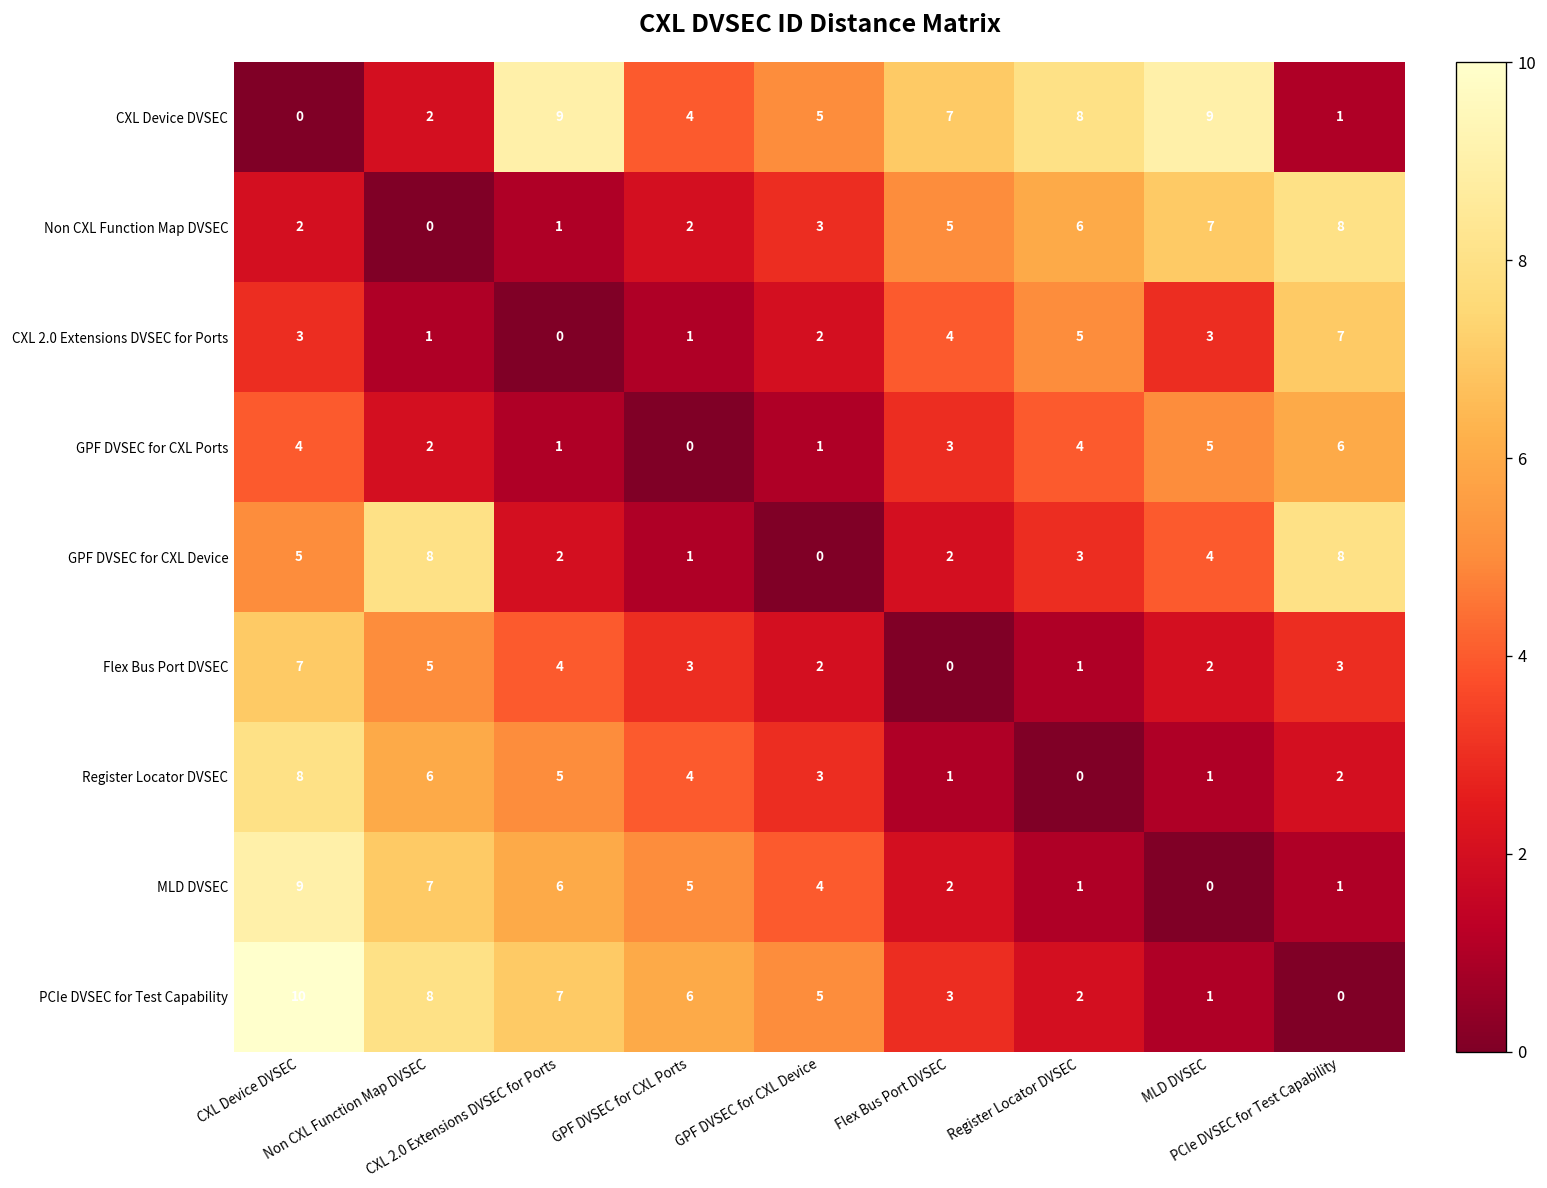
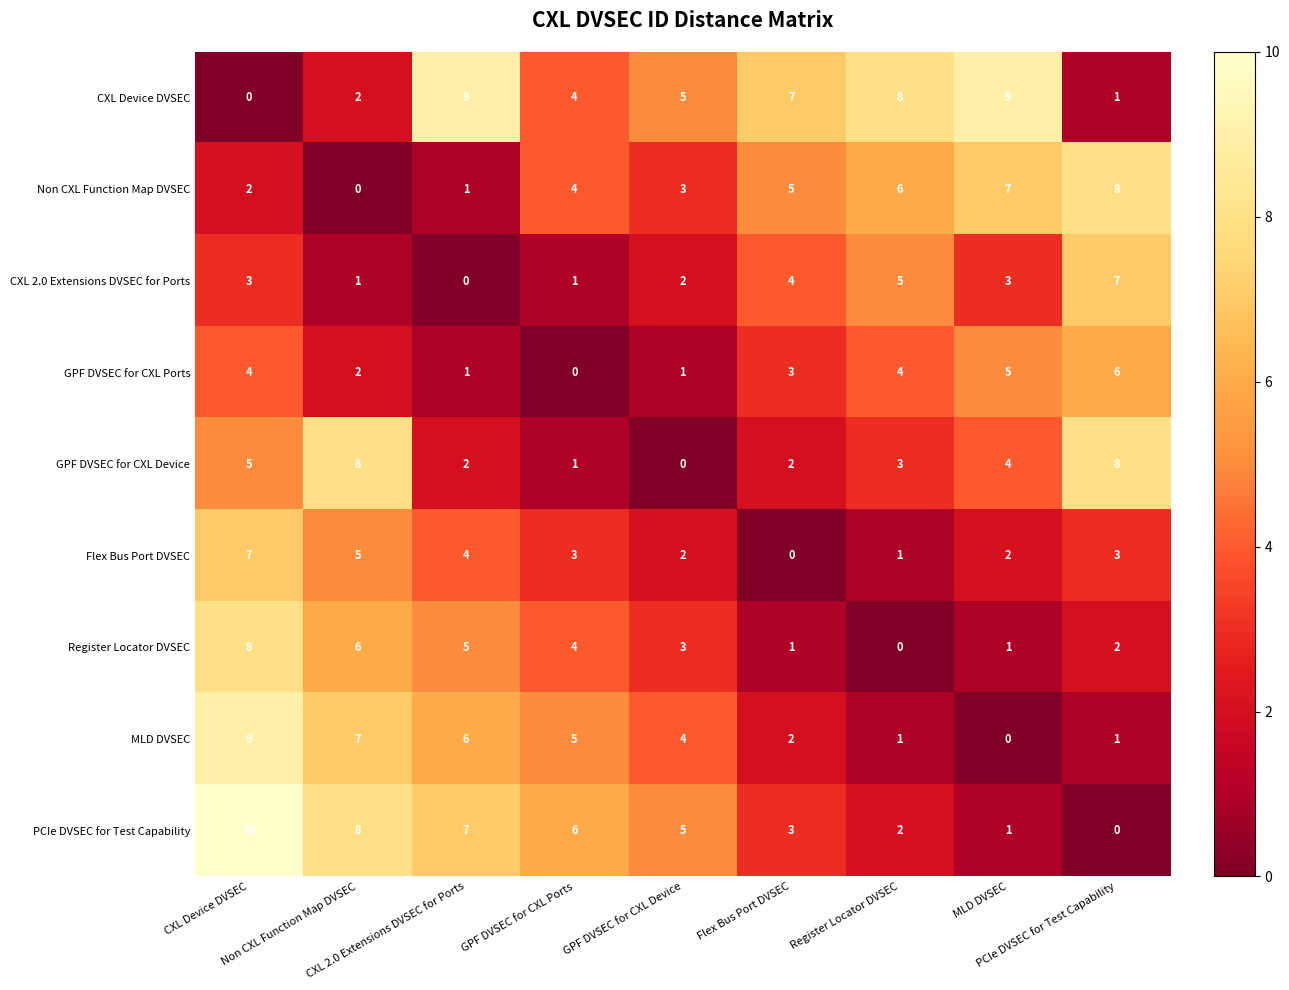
  {
    "CXL Device DVSEC": {
      "CXL Device DVSEC": 0,
      "Non CXL Function Map DVSEC": 2,
      "CXL 2.0 Extensions DVSEC for Ports": 9,
      "GPF DVSEC for CXL Ports": 4,
      "GPF DVSEC for CXL Device": 5,
      "Flex Bus Port DVSEC": 7,
      "Register Locator DVSEC": 8,
      "MLD DVSEC": 9,
      "PCIe DVSEC for Test Capability": 1
    },
    "Non CXL Function Map DVSEC": {
      "CXL Device DVSEC": 2,
      "Non CXL Function Map DVSEC": 0,
      "CXL 2.0 Extensions DVSEC for Ports": 1,
-     "GPF DVSEC for CXL Ports": 2,
+     "GPF DVSEC for CXL Ports": 4,
      "GPF DVSEC for CXL Device": 3,
      "Flex Bus Port DVSEC": 5,
      "Register Locator DVSEC": 6,
      "MLD DVSEC": 7,
      "PCIe DVSEC for Test Capability": 8
    },
    "CXL 2.0 Extensions DVSEC for Ports": {
      "CXL Device DVSEC": 3,
      "Non CXL Function Map DVSEC": 1,
      "CXL 2.0 Extensions DVSEC for Ports": 0,
      "GPF DVSEC for CXL Ports": 1,
      "GPF DVSEC for CXL Device": 2,
      "Flex Bus Port DVSEC": 4,
      "Register Locator DVSEC": 5,
      "MLD DVSEC": 3,
      "PCIe DVSEC for Test Capability": 7
    },
    "GPF DVSEC for CXL Ports": {
      "CXL Device DVSEC": 4,
      "Non CXL Function Map DVSEC": 2,
      "CXL 2.0 Extensions DVSEC for Ports": 1,
      "GPF DVSEC for CXL Ports": 0,
      "GPF DVSEC for CXL Device": 1,
      "Flex Bus Port DVSEC": 3,
      "Register Locator DVSEC": 4,
      "MLD DVSEC": 5,
      "PCIe DVSEC for Test Capability": 6
    },
    "GPF DVSEC for CXL Device": {
      "CXL Device DVSEC": 5,
      "Non CXL Function Map DVSEC": 8,
      "CXL 2.0 Extensions DVSEC for Ports": 2,
      "GPF DVSEC for CXL Ports": 1,
      "GPF DVSEC for CXL Device": 0,
      "Flex Bus Port DVSEC": 2,
      "Register Locator DVSEC": 3,
      "MLD DVSEC": 4,
      "PCIe DVSEC for Test Capability": 8
    },
    "Flex Bus Port DVSEC": {
      "CXL Device DVSEC": 7,
      "Non CXL Function Map DVSEC": 5,
      "CXL 2.0 Extensions DVSEC for Ports": 4,
      "GPF DVSEC for CXL Ports": 3,
      "GPF DVSEC for CXL Device": 2,
      "Flex Bus Port DVSEC": 0,
      "Register Locator DVSEC": 1,
      "MLD DVSEC": 2,
      "PCIe DVSEC for Test Capability": 3
    },
    "Register Locator DVSEC": {
      "CXL Device DVSEC": 8,
      "Non CXL Function Map DVSEC": 6,
      "CXL 2.0 Extensions DVSEC for Ports": 5,
      "GPF DVSEC for CXL Ports": 4,
      "GPF DVSEC for CXL Device": 3,
      "Flex Bus Port DVSEC": 1,
      "Register Locator DVSEC": 0,
      "MLD DVSEC": 1,
      "PCIe DVSEC for Test Capability": 2
    },
    "MLD DVSEC": {
      "CXL Device DVSEC": 9,
      "Non CXL Function Map DVSEC": 7,
      "CXL 2.0 Extensions DVSEC for Ports": 6,
      "GPF DVSEC for CXL Ports": 5,
      "GPF DVSEC for CXL Device": 4,
      "Flex Bus Port DVSEC": 2,
      "Register Locator DVSEC": 1,
      "MLD DVSEC": 0,
      "PCIe DVSEC for Test Capability": 1
    },
    "PCIe DVSEC for Test Capability": {
      "CXL Device DVSEC": 10,
      "Non CXL Function Map DVSEC": 8,
      "CXL 2.0 Extensions DVSEC for Ports": 7,
      "GPF DVSEC for CXL Ports": 6,
      "GPF DVSEC for CXL Device": 5,
      "Flex Bus Port DVSEC": 3,
      "Register Locator DVSEC": 2,
      "MLD DVSEC": 1,
      "PCIe DVSEC for Test Capability": 0
    }
  }
